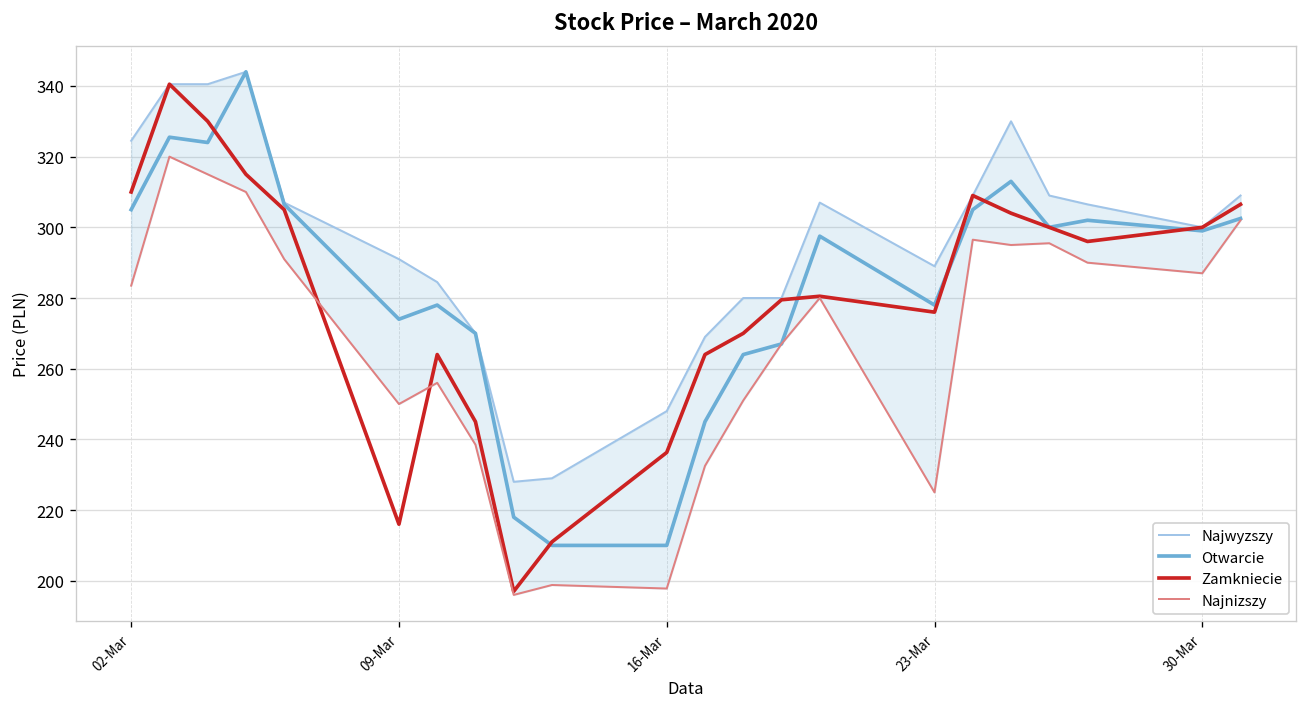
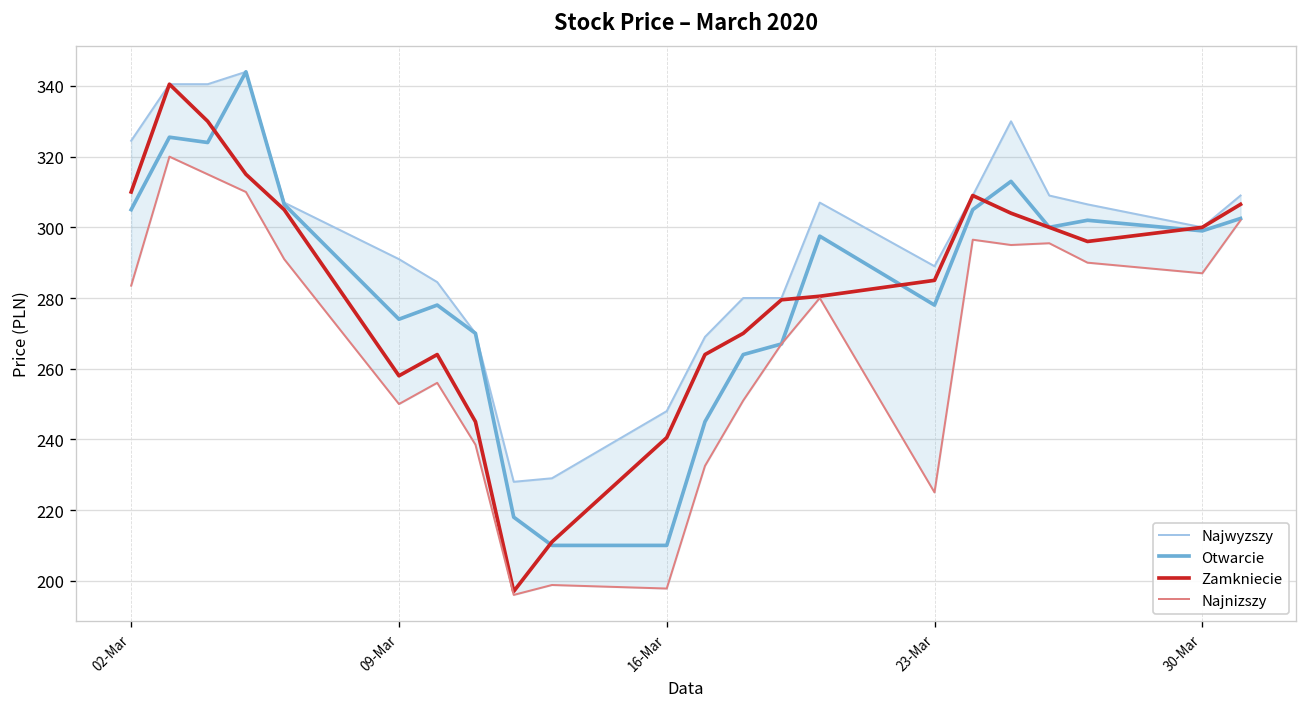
  {
    "Najwyzszy": {
      "02-Mar": 325,
      "09-Mar": 291,
      "16-Mar": 248,
      "23-Mar": 289
    },
    "Otwarcie": {
      "02-Mar": 305,
      "09-Mar": 274,
      "16-Mar": 210,
      "23-Mar": 278,
      "30-Mar": 299
    },
    "Zamkniecie": {
      "02-Mar": 310,
-     "09-Mar": 216,
-     "16-Mar": 236,
-     "23-Mar": 276
+     "09-Mar": 258,
+     "16-Mar": 241,
+     "23-Mar": 285
    },
    "Najnizszy": {
      "02-Mar": 284,
      "09-Mar": 250,
      "16-Mar": 198,
      "23-Mar": 225,
      "30-Mar": 287
    }
  }
